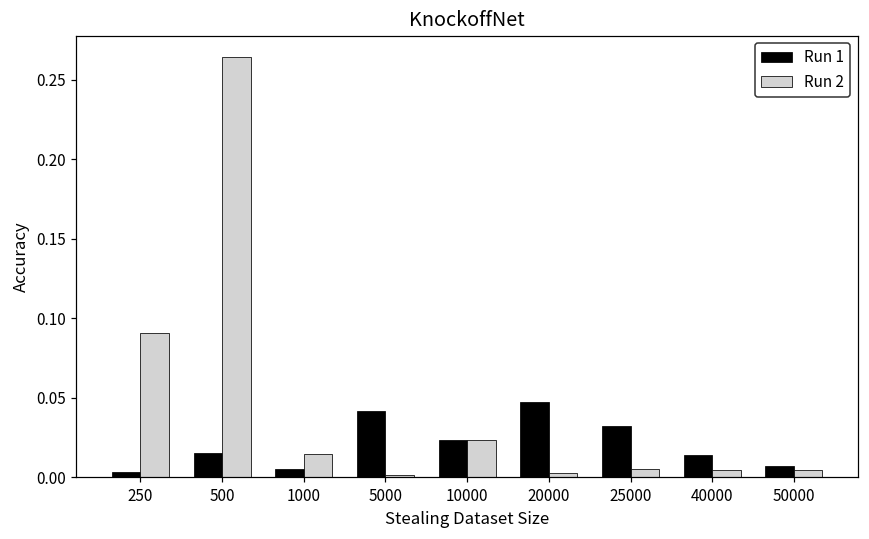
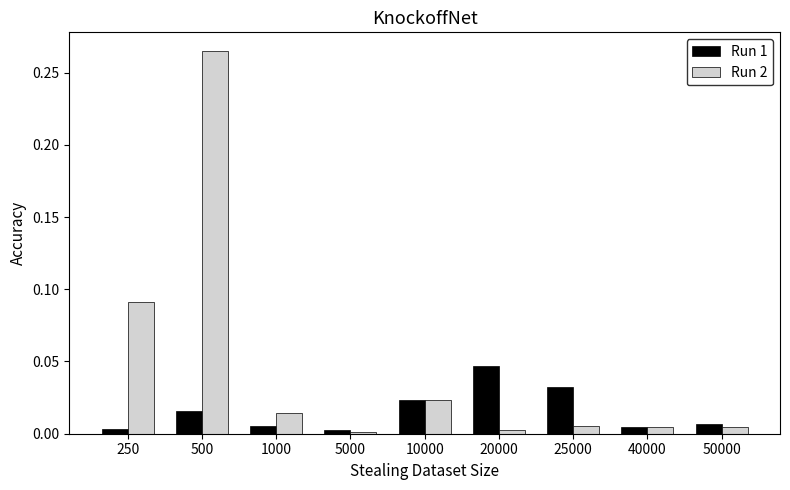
  {
    "Run 1": {
      "250": 0.003,
      "500": 0.015,
      "1000": 0.005,
-     "5000": 0.042,
+     "5000": 0.002,
      "10000": 0.023,
      "20000": 0.047,
      "25000": 0.032,
-     "40000": 0.014,
+     "40000": 0.005,
      "50000": 0.007
    },
    "Run 2": {
      "250": 0.091,
      "500": 0.265,
      "1000": 0.014,
      "10000": 0.023,
      "20000": 0.002,
      "25000": 0.005,
      "40000": 0.004,
      "50000": 0.004
    }
  }
